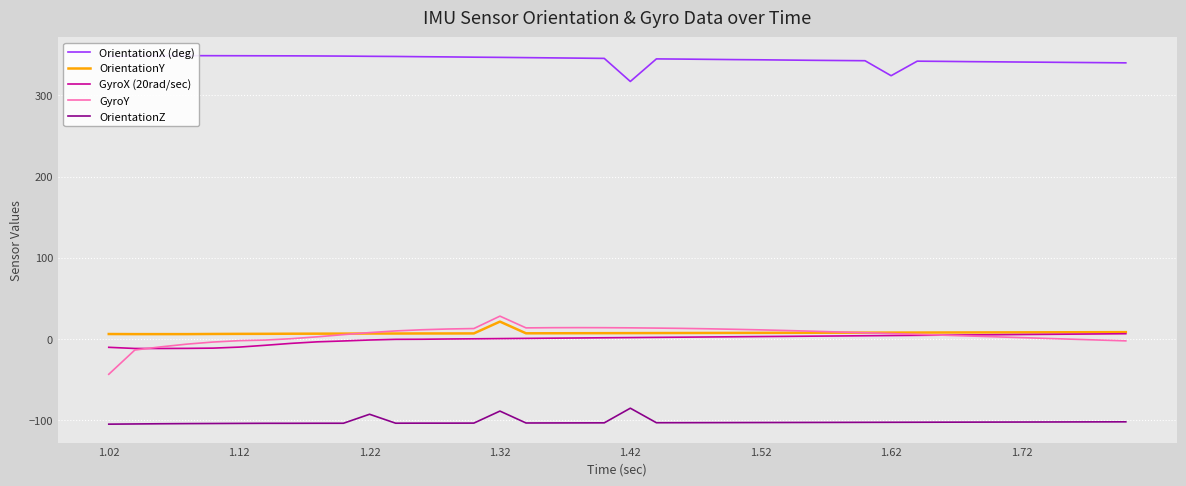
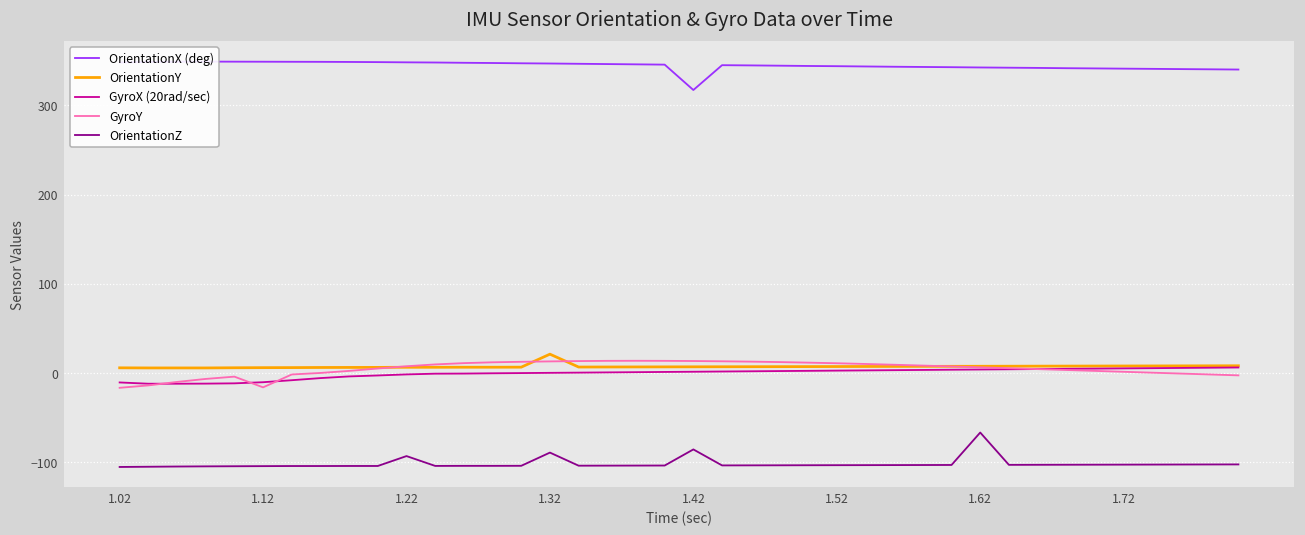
  {
    "OrientationX (deg)": {
      "1.12": 350,
      "1.22": 350,
      "1.32": 350,
      "1.42": 320,
      "1.52": 340,
-     "1.62": 320,
+     "1.62": 340,
      "1.72": 340
    },
    "OrientationY": {
      "1.02": 10,
      "1.12": 10,
      "1.32": 20,
      "1.42": 10,
      "1.52": 10
    },
    "GyroX (20rad/sec)": {
      "1.02": -10,
      "1.12": -10,
      "1.22": 0,
      "1.32": 0,
      "1.42": 0,
      "1.52": 0
    },
    "GyroY": {
-     "1.02": -40,
-     "1.12": 0,
-     "1.32": 30,
+     "1.02": -20,
+     "1.12": -20,
+     "1.32": 10,
      "1.42": 10,
      "1.52": 10,
      "1.72": 0
    },
    "OrientationZ": {
      "1.02": -110,
      "1.12": -100,
      "1.22": -90,
      "1.32": -90,
      "1.42": -90,
      "1.52": -100,
-     "1.62": -100,
+     "1.62": -70,
      "1.72": -100
    }
  }
